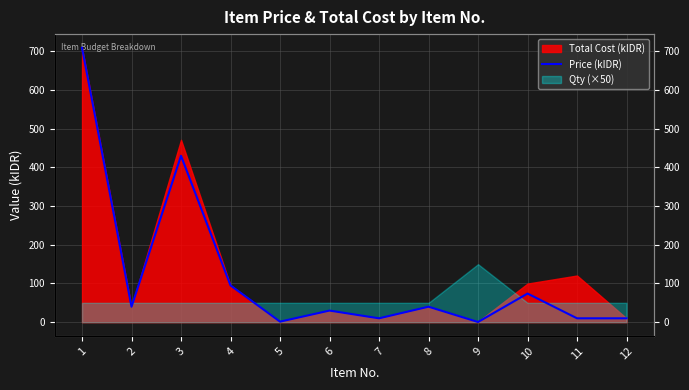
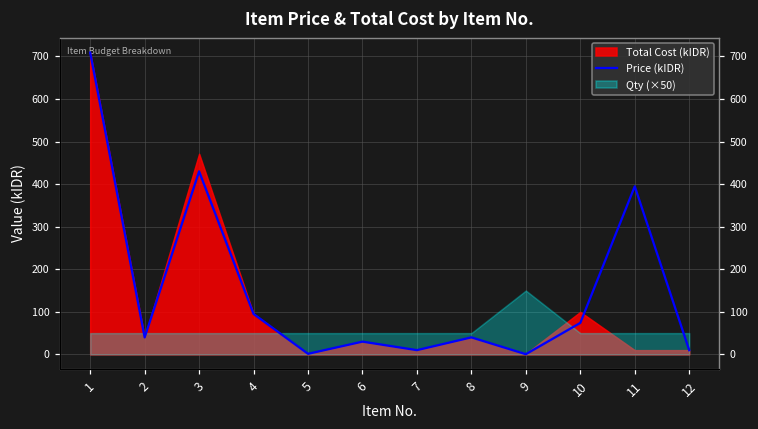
  {
    "Price (kIDR)": {
      "3": 430,
      "10": 70,
-     "11": 10
+     "11": 390
    },
    "Total Cost (kIDR)": {
      "3": 470,
      "10": 100,
-     "11": 120
+     "11": 10
    },
    "Qty (×50)": {
      "1": 50,
      "2": 50,
      "3": 50,
      "4": 50,
      "5": 50,
      "6": 50,
      "7": 50,
      "8": 50,
      "9": 150,
      "10": 50,
      "11": 50,
      "12": 50
    }
  }
